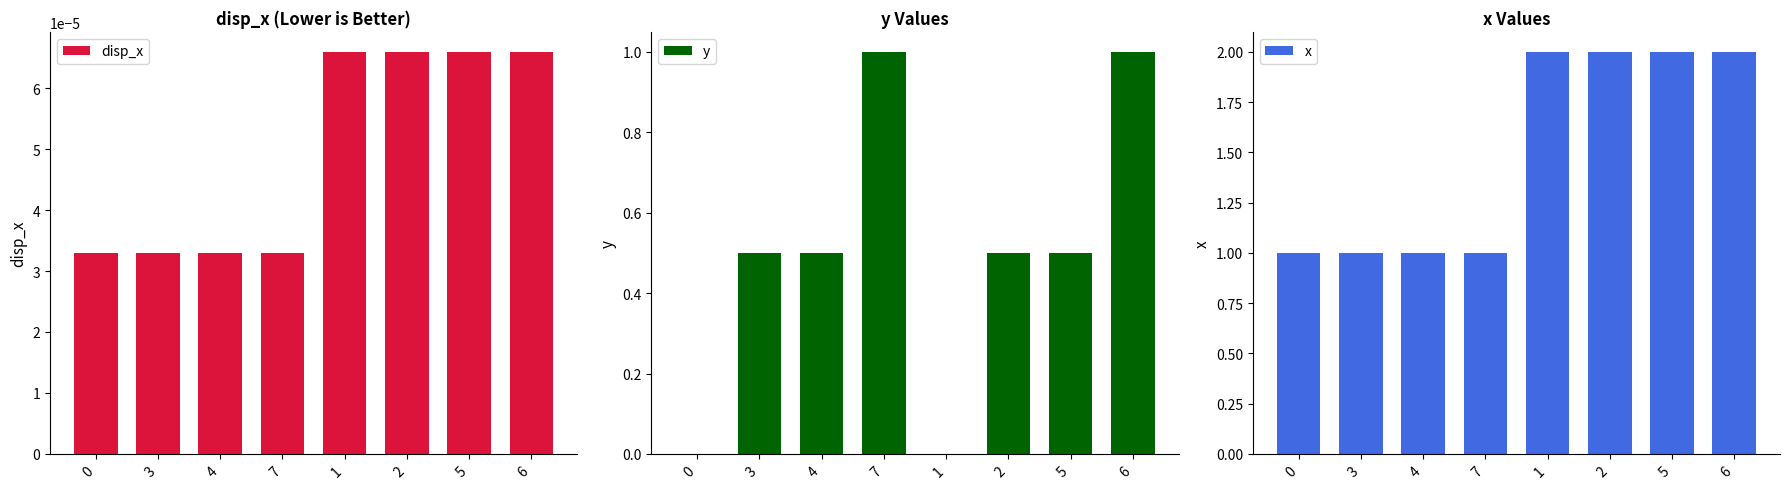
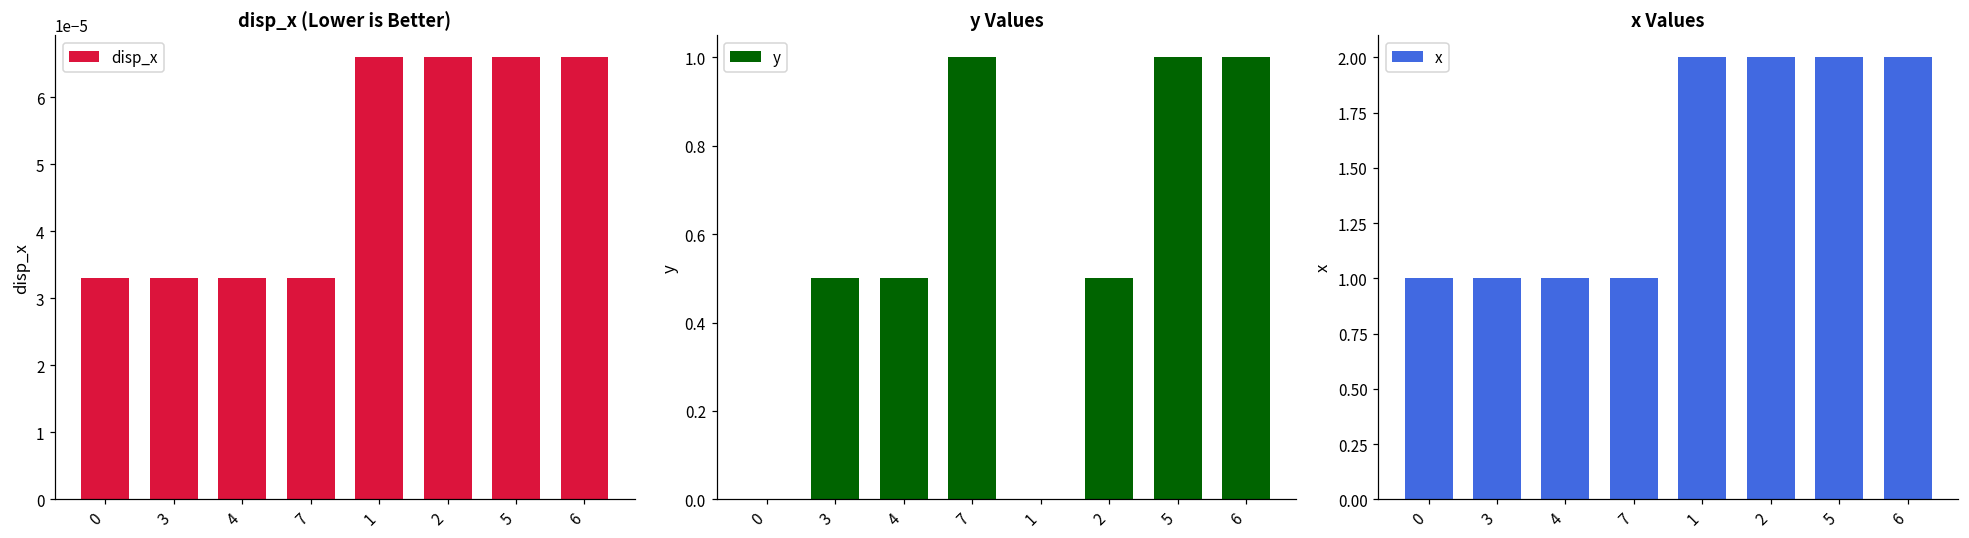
  {
    "disp_x (Lower is Better)": {
      "0": 0.000033,
      "3": 0.000033,
      "4": 0.000033,
      "7": 0.000033,
      "1": 0.000066,
      "2": 0.000066,
      "5": 0.000066,
      "6": 0.000066
    },
    "y Values": {
      "0": 0.0,
      "3": 0.5,
      "4": 0.5,
      "7": 1.0,
      "1": 0.0,
      "2": 0.5,
-     "5": 0.5,
+     "5": 1.0,
      "6": 1.0
    },
    "x Values": {
      "0": 1.00,
      "3": 1.00,
      "4": 1.00,
      "7": 1.00,
      "1": 2.00,
      "2": 2.00,
      "5": 2.00,
      "6": 2.00
    }
  }
